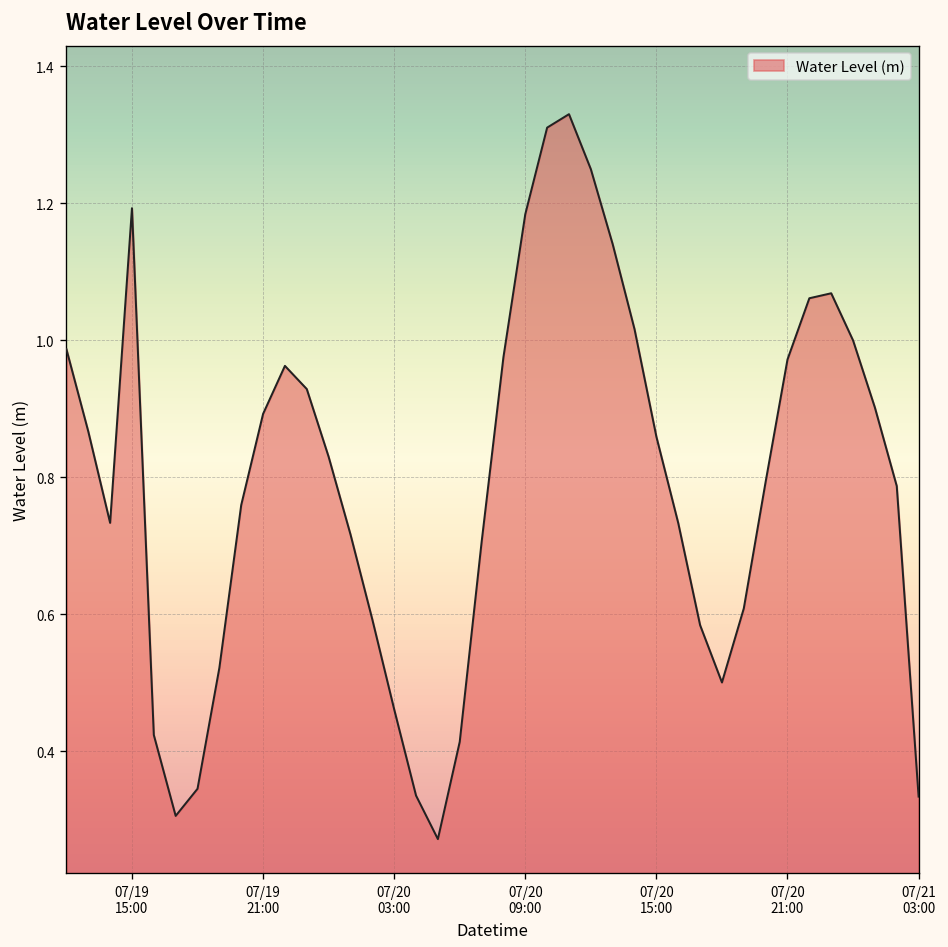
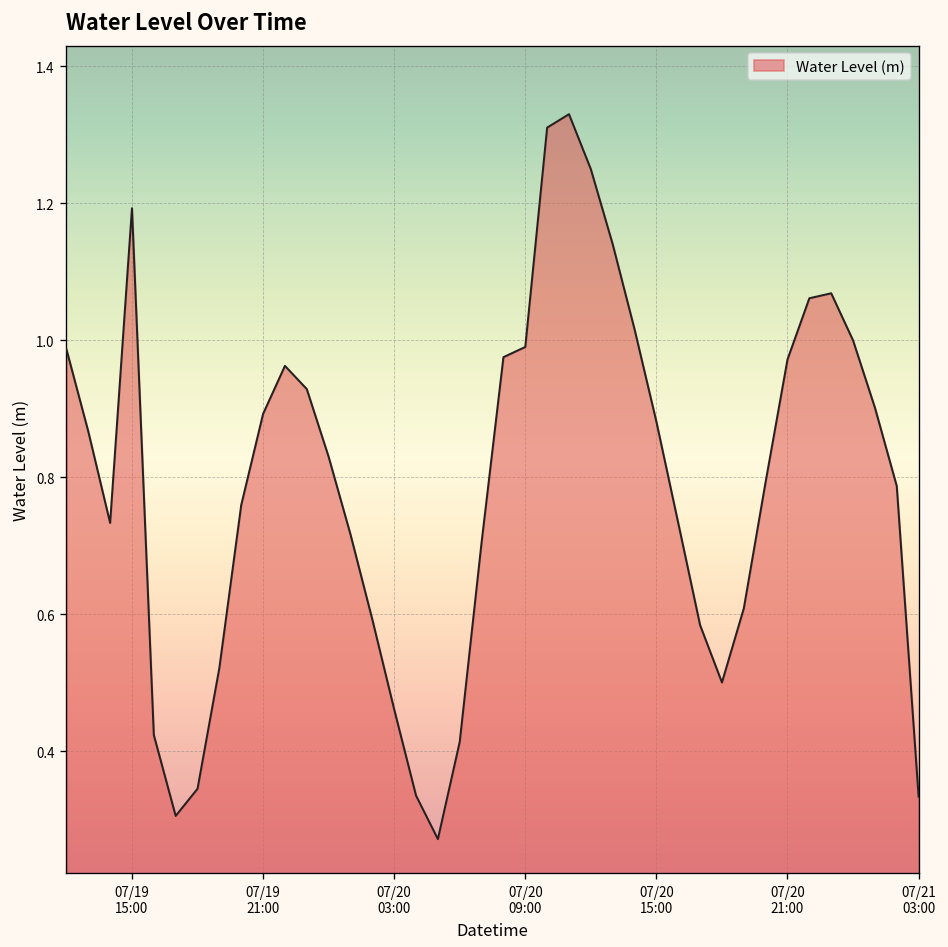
  {
    "07/19 15:00": 1.19,
    "07/19 21:00": 0.89,
    "07/20 03:00": 0.46,
-   "07/20 09:00": 1.18,
-   "07/20 15:00": 0.86,
+   "07/20 09:00": 0.99,
+   "07/20 15:00": 0.88,
    "07/20 21:00": 0.97,
    "07/21 03:00": 0.33
  }
